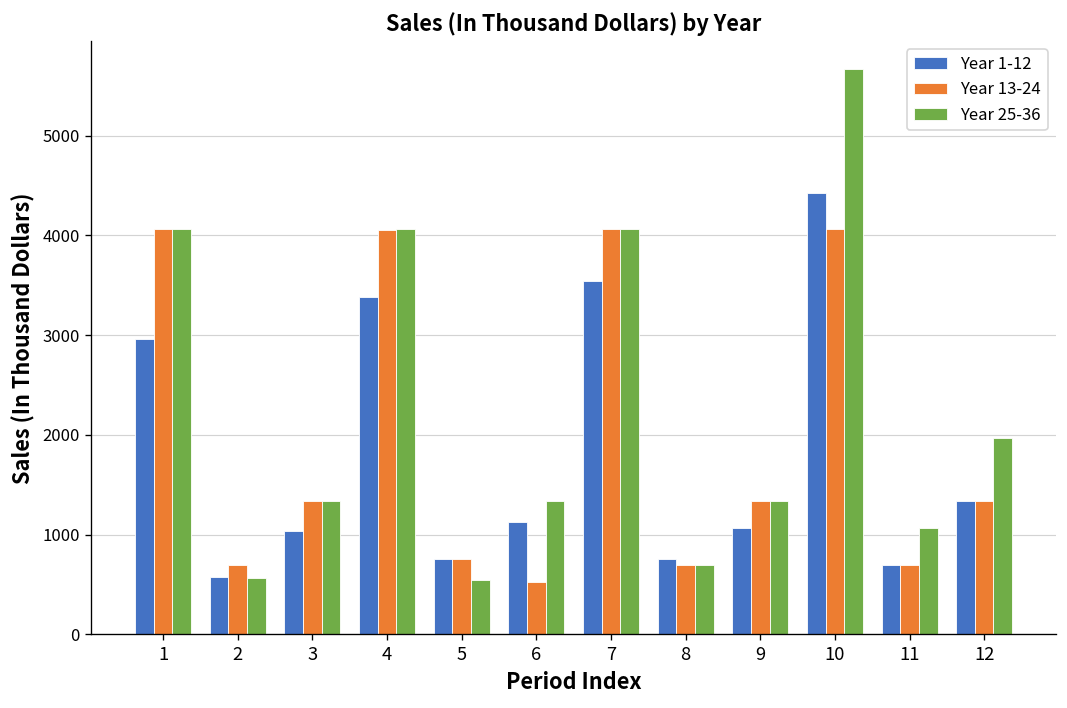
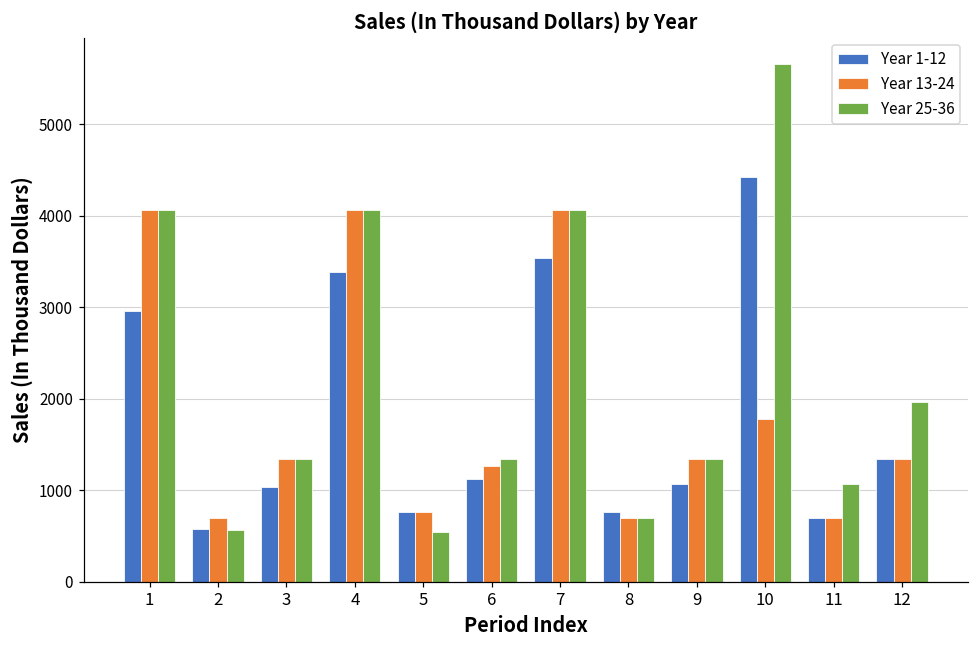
  {
    "Year 1-12": {
      "1": 3000,
      "2": 600,
      "3": 1000,
      "4": 3400,
      "5": 800,
      "6": 1100,
      "7": 3500,
      "8": 800,
      "9": 1100,
      "10": 4400,
      "11": 700,
      "12": 1300
    },
    "Year 13-24": {
      "1": 4100,
      "2": 700,
      "3": 1300,
      "4": 4100,
      "5": 800,
-     "6": 500,
+     "6": 1300,
      "7": 4100,
      "8": 700,
      "9": 1300,
-     "10": 4100,
+     "10": 1800,
      "11": 700,
      "12": 1300
    },
    "Year 25-36": {
      "1": 4100,
      "2": 600,
      "3": 1300,
      "4": 4100,
      "5": 500,
      "6": 1300,
      "7": 4100,
      "8": 700,
      "9": 1300,
      "10": 5700,
      "11": 1100,
      "12": 2000
    }
  }
